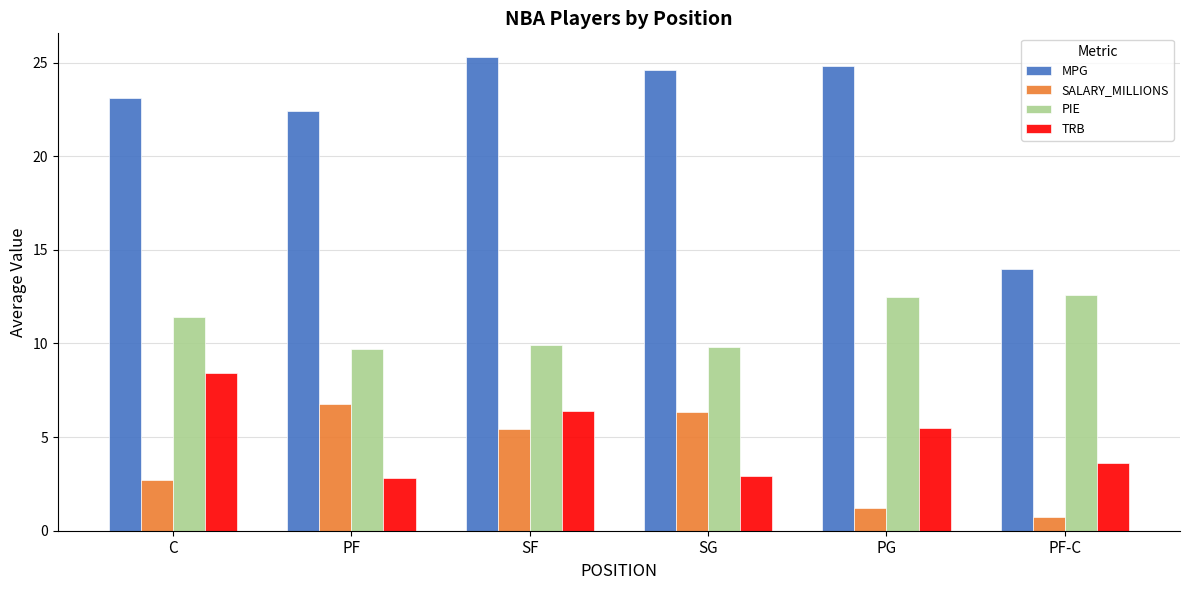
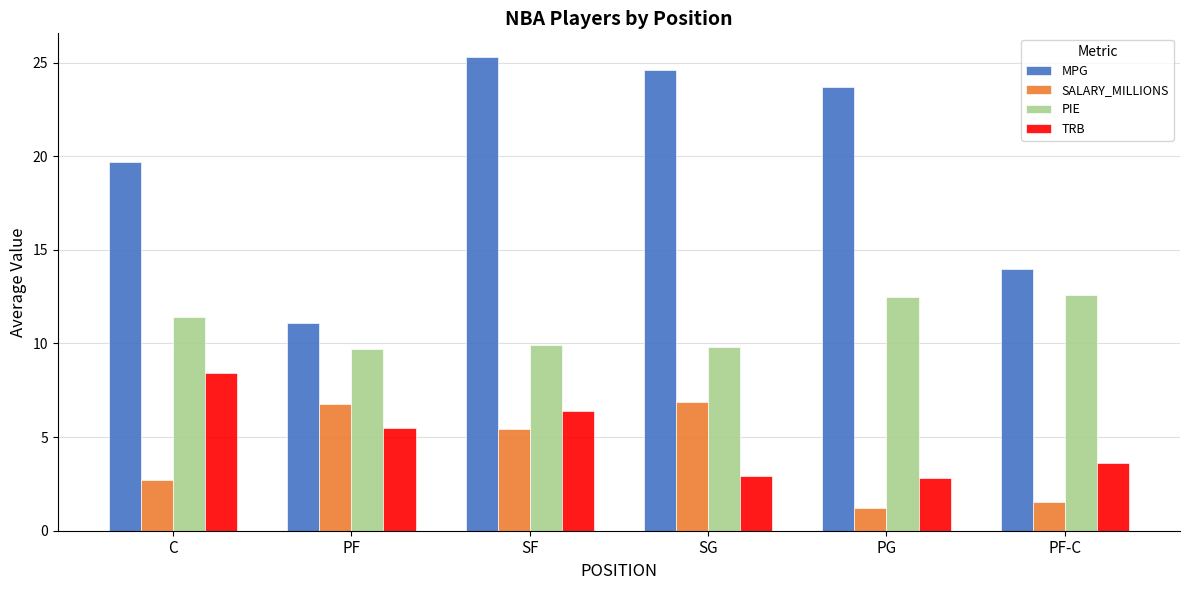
  {
    "MPG": {
-     "C": 23.1,
-     "PF": 22.4,
+     "C": 19.7,
+     "PF": 11.1,
      "SF": 25.3,
      "SG": 24.6,
-     "PG": 24.8,
+     "PG": 23.7,
      "PF-C": 14.0
    },
    "SALARY_MILLIONS": {
      "C": 2.7,
      "PF": 6.8,
      "SF": 5.4,
-     "SG": 6.3,
+     "SG": 6.9,
      "PG": 1.2,
-     "PF-C": 0.8
+     "PF-C": 1.5
    },
    "PIE": {
      "C": 11.4,
      "PF": 9.7,
      "SF": 9.9,
      "SG": 9.8,
      "PG": 12.5,
      "PF-C": 12.6
    },
    "TRB": {
      "C": 8.4,
-     "PF": 2.8,
+     "PF": 5.5,
      "SF": 6.4,
      "SG": 2.9,
-     "PG": 5.5,
+     "PG": 2.8,
      "PF-C": 3.6
    }
  }
